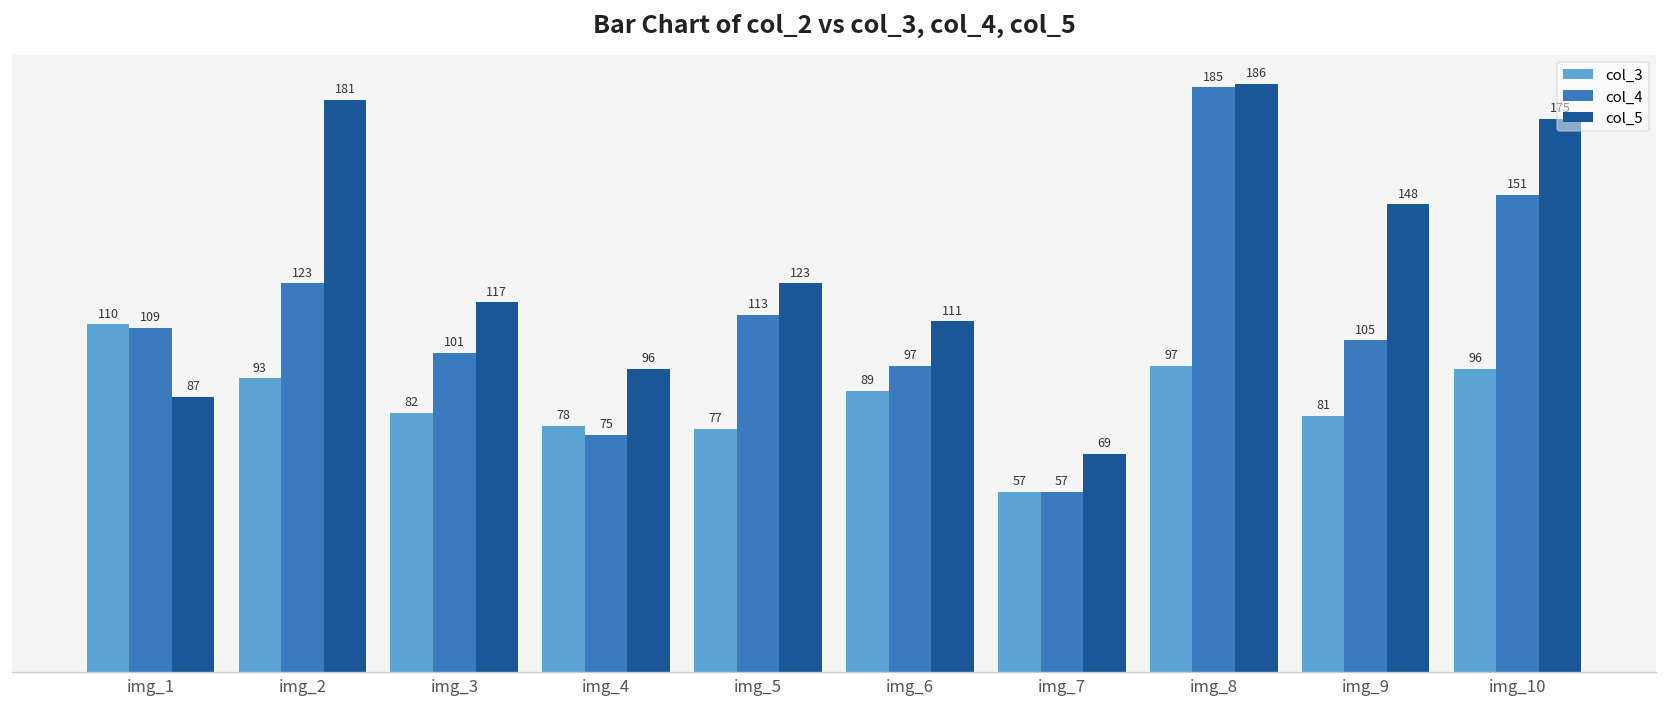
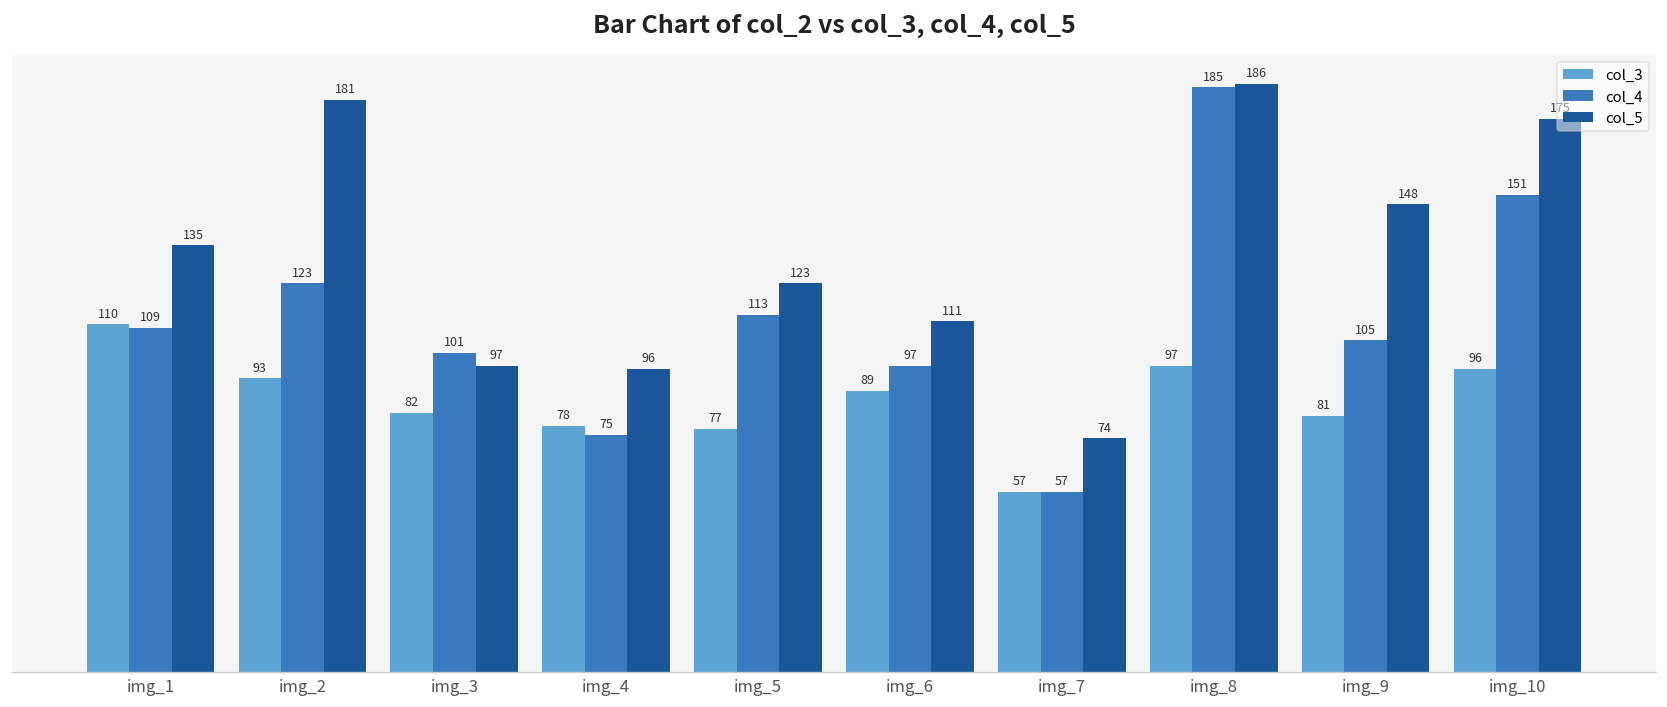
  {
    "col_5": {
-     "img_1": 87,
+     "img_1": 135,
      "img_2": 181,
-     "img_3": 117,
+     "img_3": 97,
      "img_4": 96,
      "img_5": 123,
      "img_6": 111,
-     "img_7": 69,
+     "img_7": 74,
      "img_8": 186,
      "img_9": 148
    }
  }
